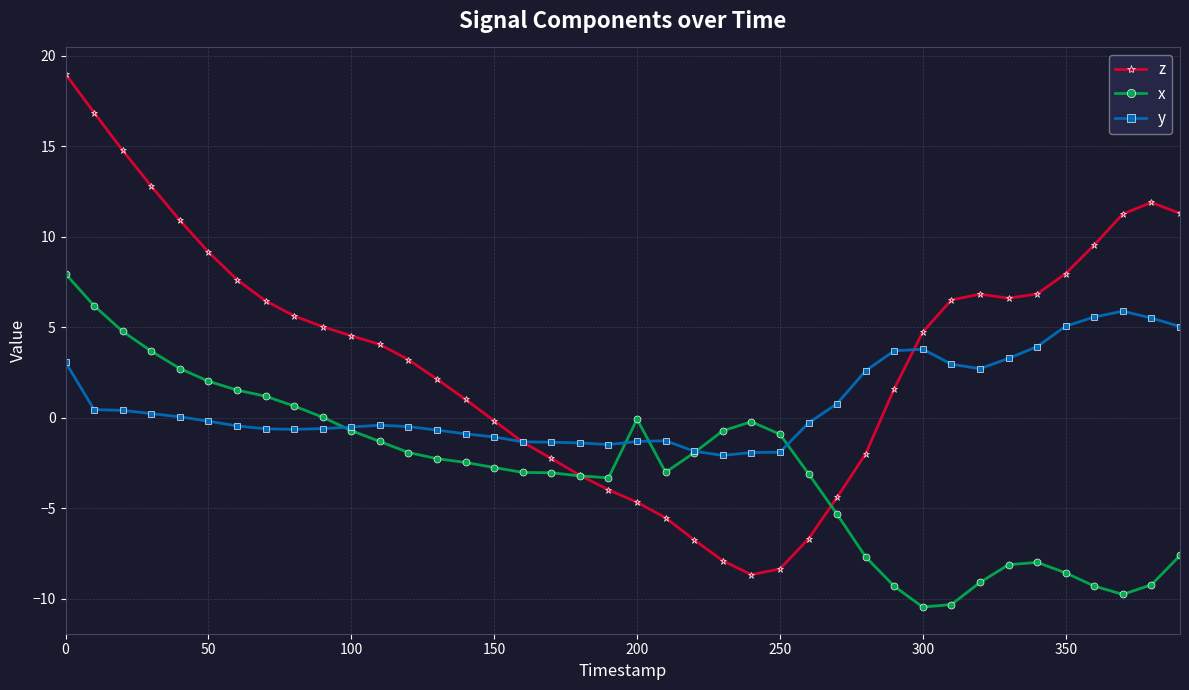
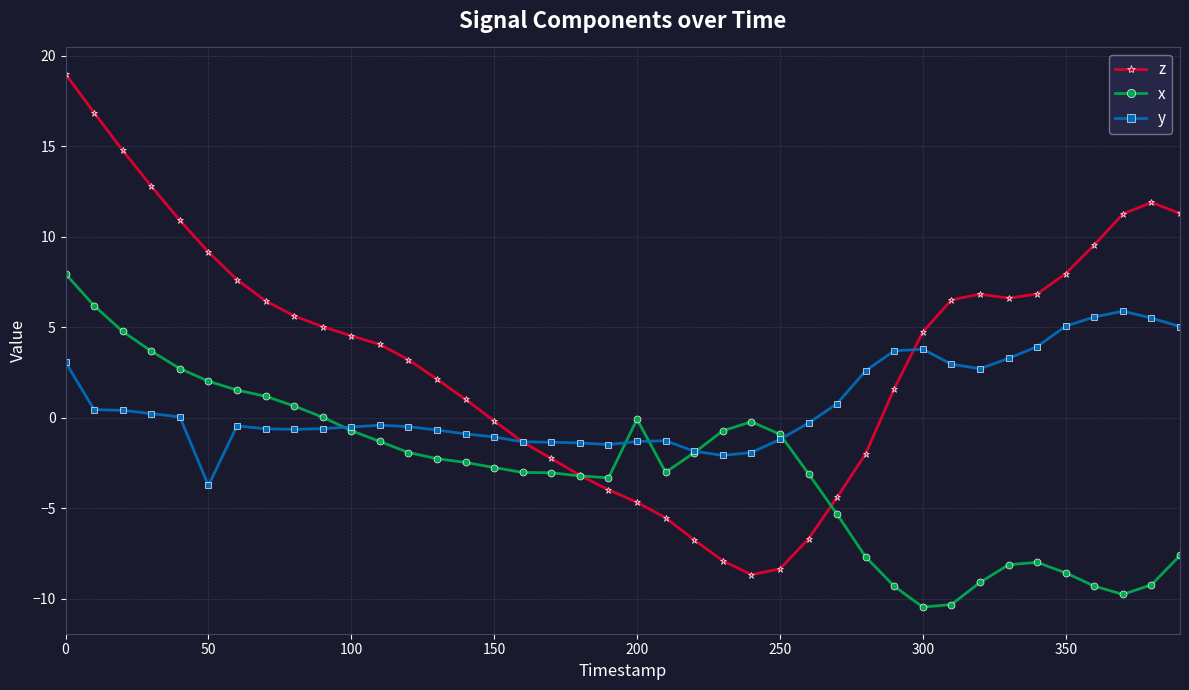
  {
    "z": {
      "0": 19.0,
      "50": 9.2,
      "100": 4.5,
      "150": -0.2,
      "200": -4.7,
      "250": -8.4,
      "300": 4.7,
      "350": 8.0
    },
    "x": {
      "0": 8.0,
      "50": 2.0,
      "100": -0.7,
      "150": -2.8,
      "200": -0.1,
      "250": -0.9,
      "300": -10.5,
      "350": -8.6
    },
    "y": {
      "0": 3.1,
-     "50": -0.2,
+     "50": -3.7,
      "100": -0.5,
      "150": -1.1,
      "200": -1.3,
-     "250": -1.9,
+     "250": -1.2,
      "300": 3.8,
      "350": 5.1
    }
  }
